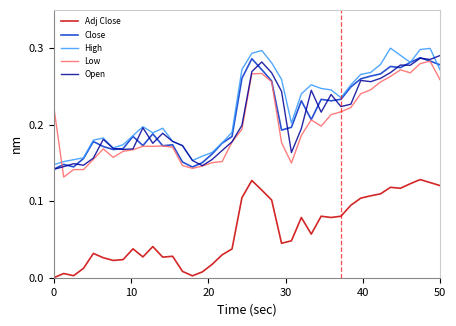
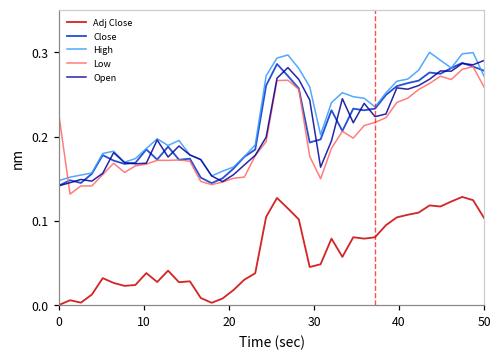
  {
    "Adj Close": {
      "0": 0.00,
-     "50": 0.12
+     "50": 0.10
    },
    "Close": {
      "50": 0.28
    },
    "High": {
      "0": 0.15,
      "50": 0.27
    },
    "Low": {
      "0": 0.22,
      "50": 0.26
    },
    "Open": {
      "50": 0.29
    }
  }
